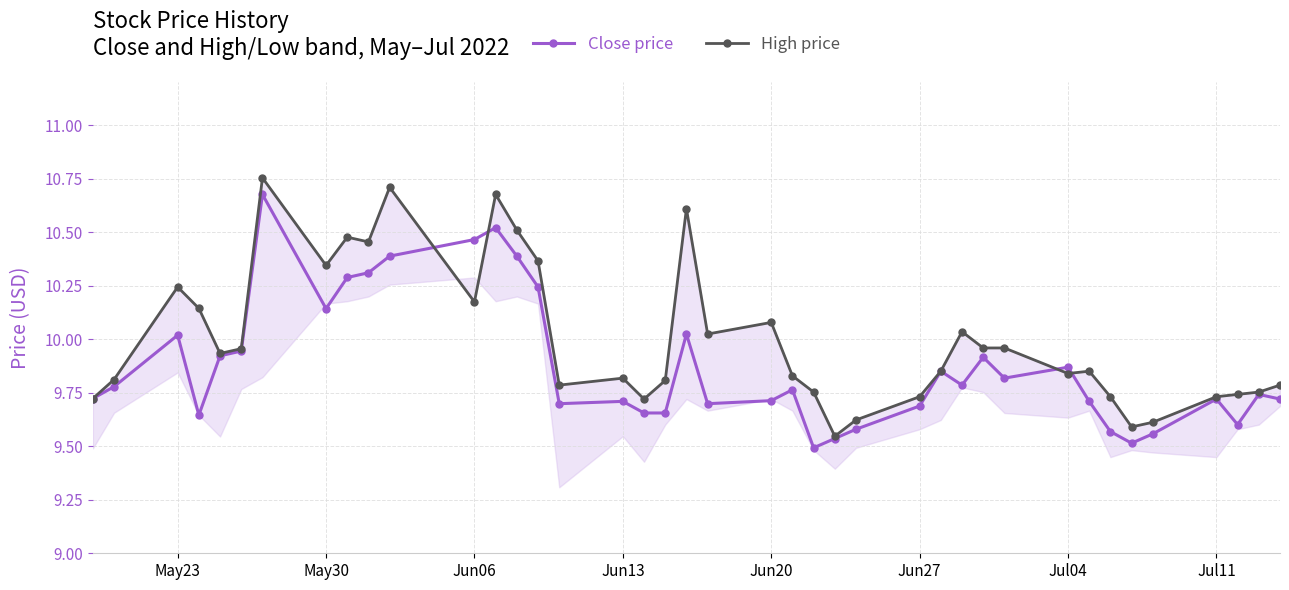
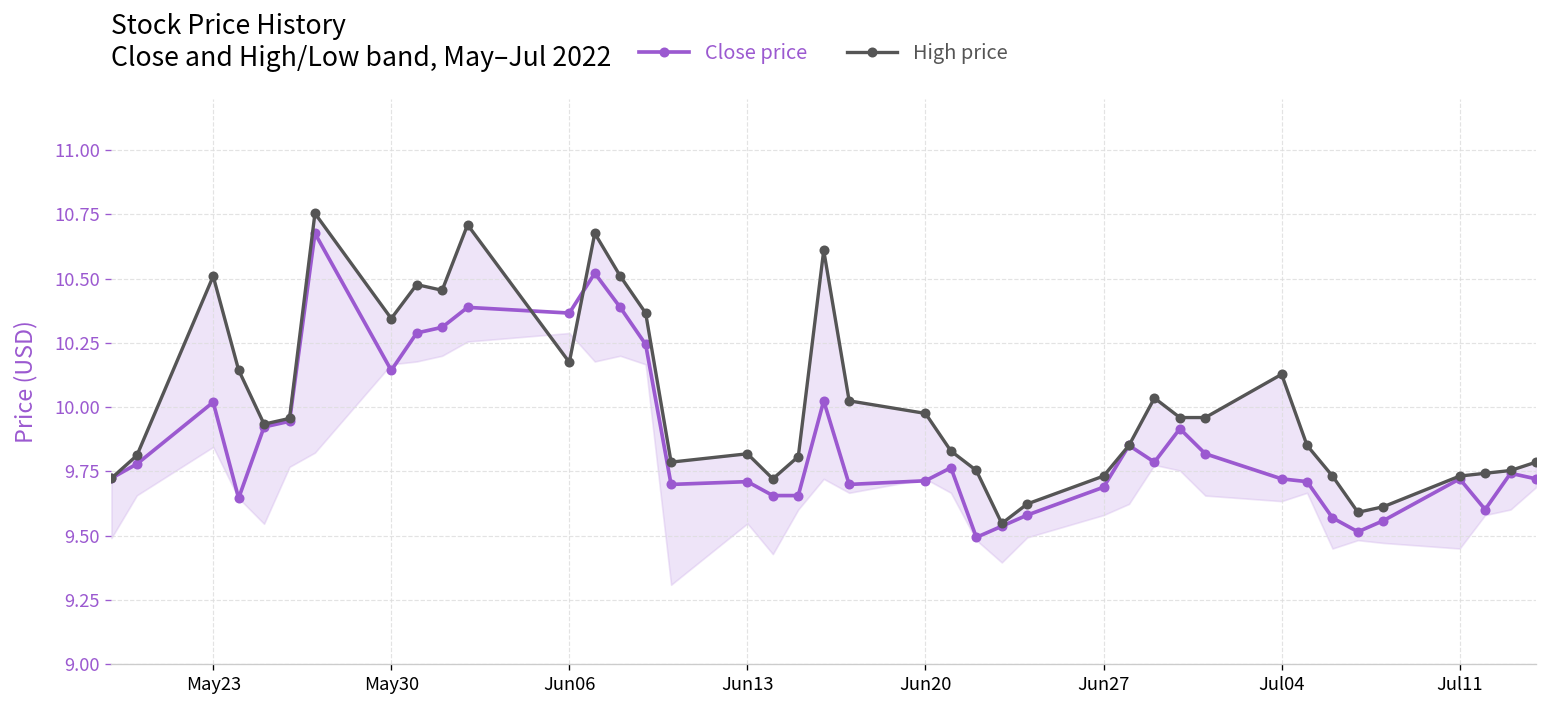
  {
    "Close price": {
      "May23": 10.02,
      "May30": 10.14,
-     "Jun06": 10.47,
+     "Jun06": 10.37,
      "Jun13": 9.71,
      "Jun20": 9.71,
      "Jun27": 9.69,
-     "Jul04": 9.87
+     "Jul04": 9.72
    },
    "High price": {
-     "May23": 10.24,
+     "May23": 10.51,
      "Jun06": 10.17,
-     "Jun20": 10.08,
-     "Jul04": 9.84
+     "Jun20": 9.98,
+     "Jul04": 10.13
    }
  }
